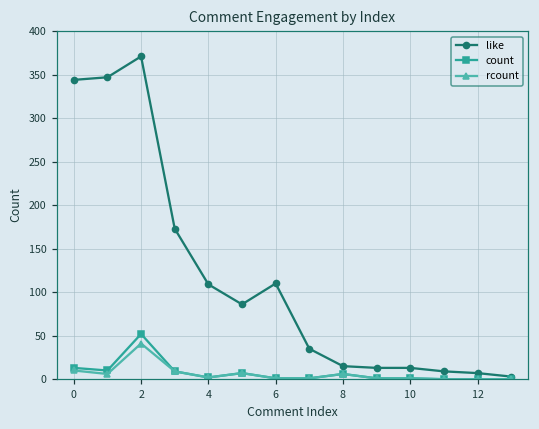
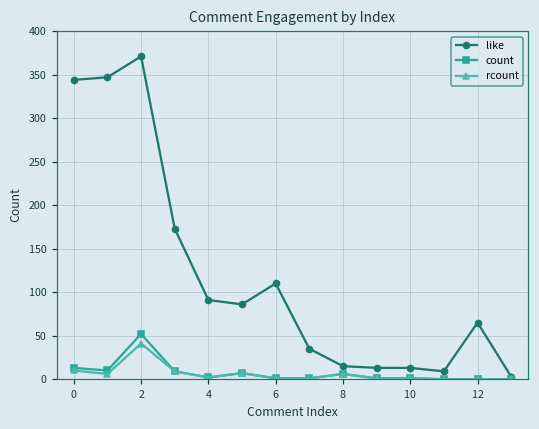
  {
    "like": {
      "0": 340,
      "2": 370,
-     "4": 110,
+     "4": 90,
      "6": 110,
      "8": 20,
      "10": 10,
-     "12": 10
+     "12": 70
    }
  }
